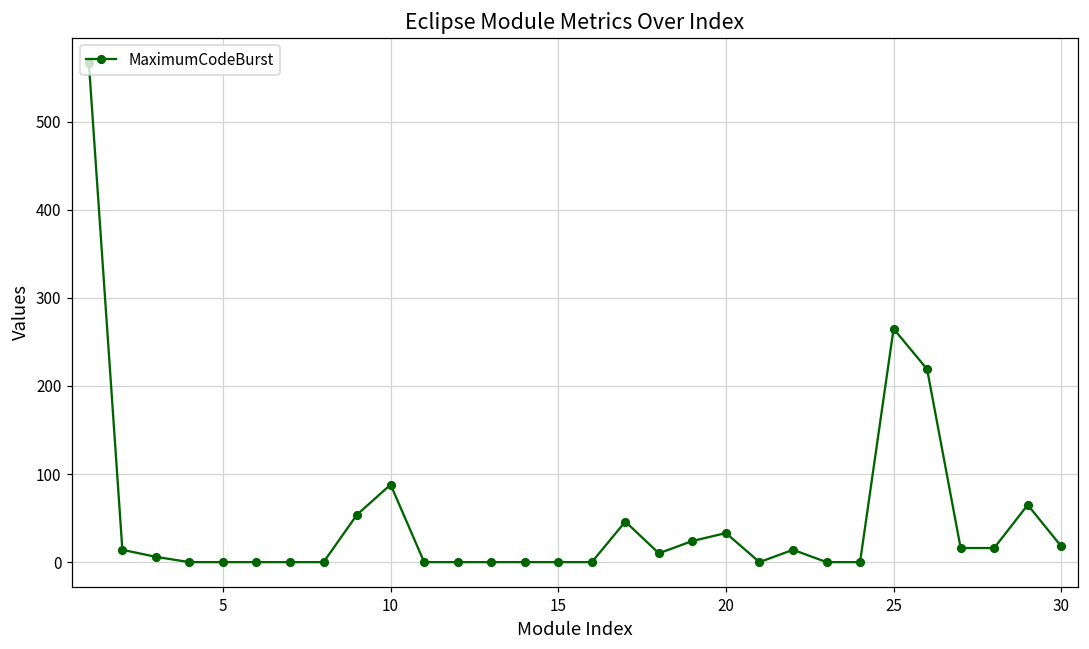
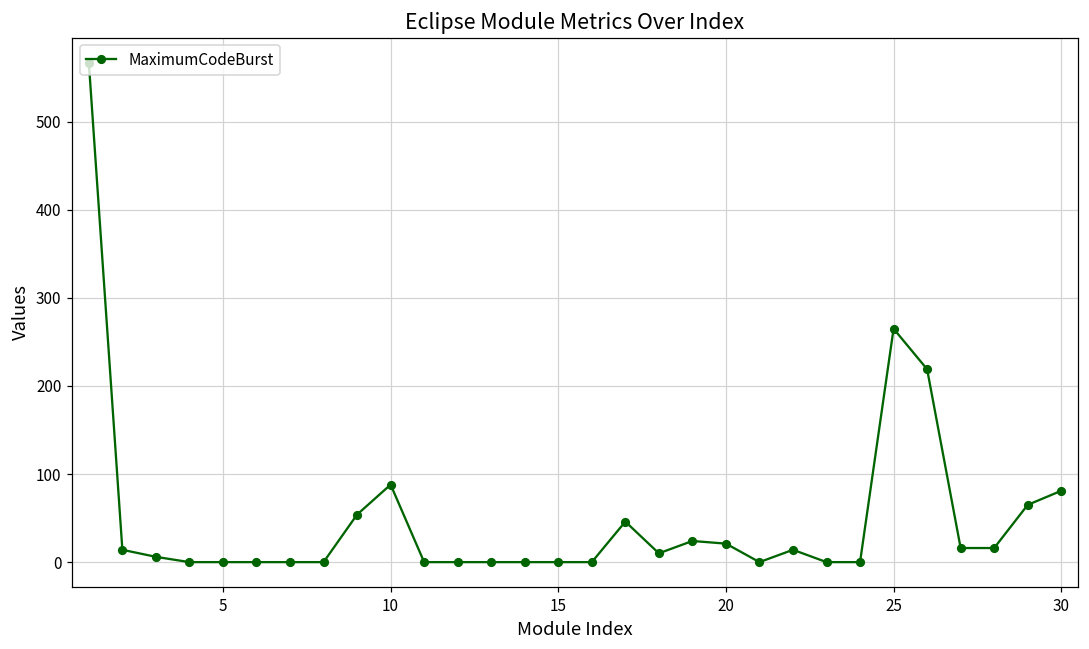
  {
    "5": 0,
    "10": 90,
    "15": 0,
-   "20": 30,
+   "20": 20,
    "25": 270,
-   "30": 20
+   "30": 80
  }
